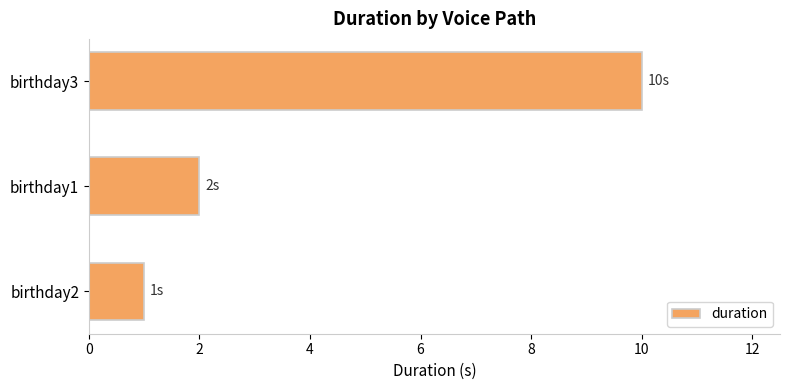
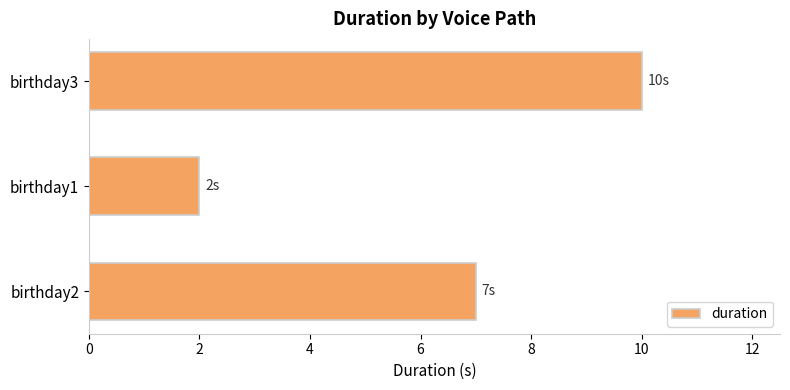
  {
    "birthday3": "10s",
    "birthday1": "2s",
-   "birthday2": "1s"
+   "birthday2": "7s"
  }
